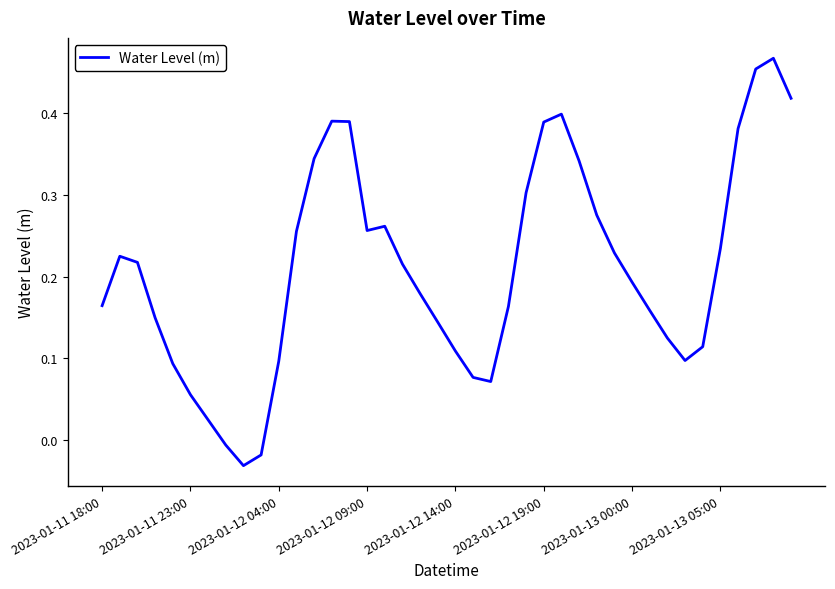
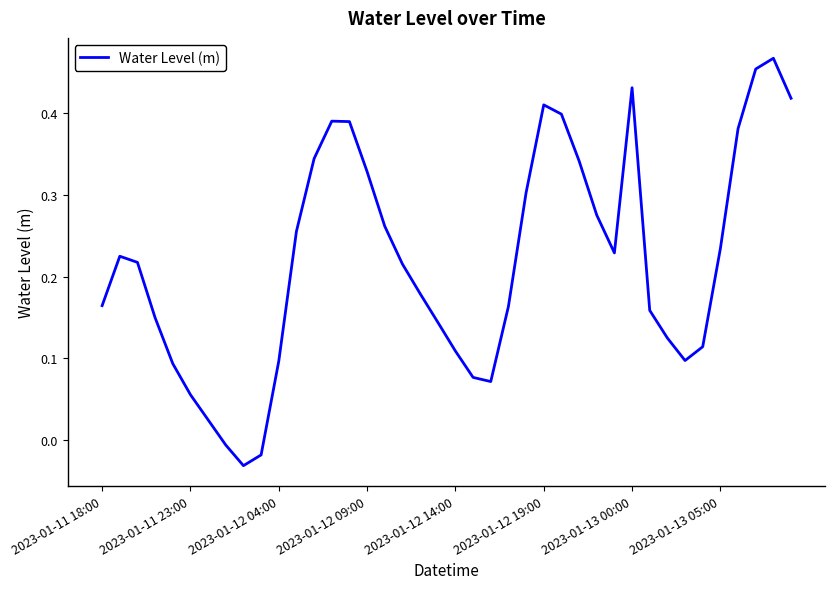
  {
    "2023-01-11 18:00": 0.16,
    "2023-01-11 23:00": 0.06,
    "2023-01-12 04:00": 0.10,
-   "2023-01-12 09:00": 0.26,
+   "2023-01-12 09:00": 0.33,
    "2023-01-12 14:00": 0.11,
-   "2023-01-12 19:00": 0.39,
-   "2023-01-13 00:00": 0.19,
+   "2023-01-12 19:00": 0.41,
+   "2023-01-13 00:00": 0.43,
    "2023-01-13 05:00": 0.23
  }
